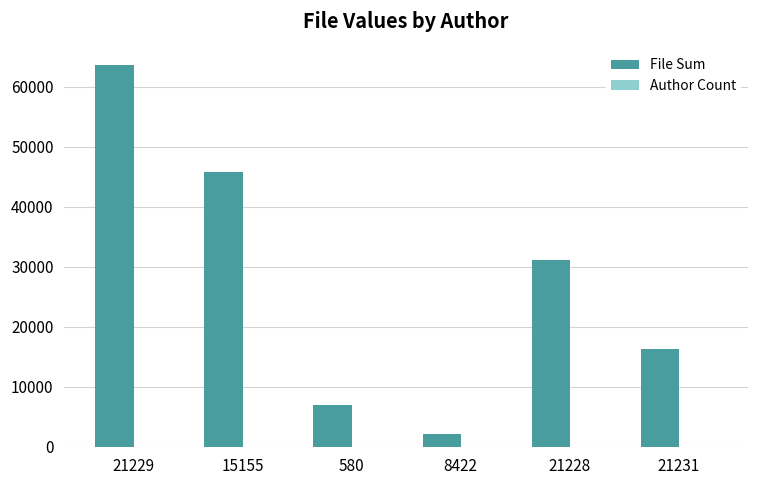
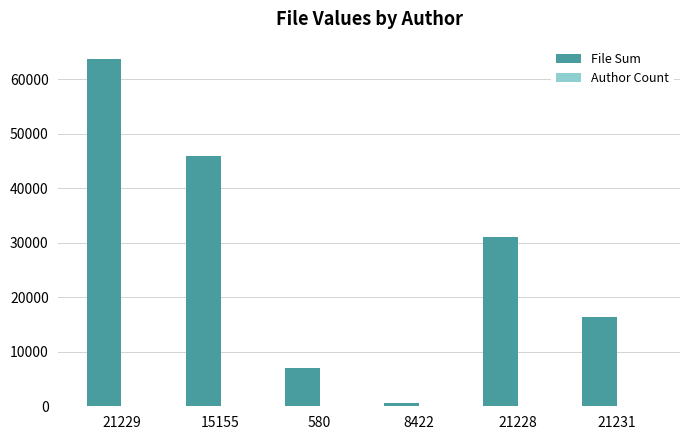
  {
    "File Sum": {
      "21229": 64000,
      "15155": 46000,
      "580": 7000,
-     "8422": 2000,
+     "8422": 1000,
      "21228": 31000,
      "21231": 16000
    }
  }
